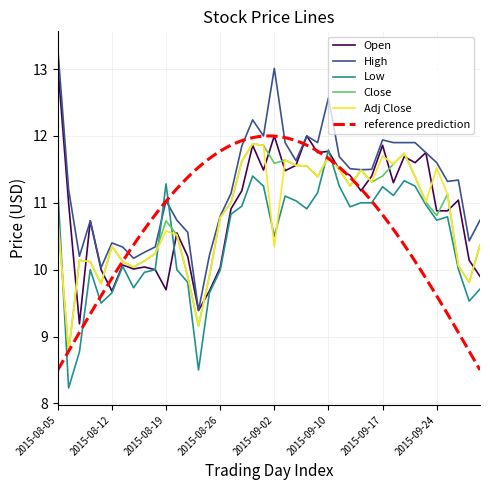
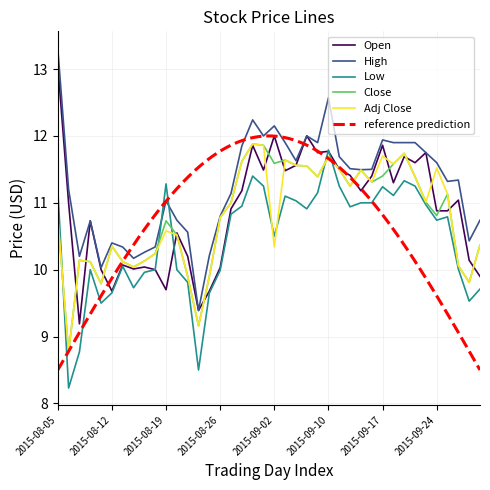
  {
    "Open": {
      "2015-08-05": 13.1,
      "2015-08-19": 9.7,
      "2015-08-26": 10.0,
      "2015-09-17": 11.9,
      "2015-09-24": 10.9
    },
    "High": {
      "2015-08-05": 13.3,
      "2015-08-12": 10.4,
-     "2015-09-02": 13.0,
+     "2015-09-02": 12.2,
      "2015-09-17": 11.9,
      "2015-09-24": 11.6
    },
    "Low": {
      "2015-08-05": 11.2,
      "2015-08-19": 11.3,
      "2015-08-26": 10.0,
      "2015-09-02": 10.5,
      "2015-09-17": 11.2,
      "2015-09-24": 10.7
    },
    "Close": {
      "2015-08-19": 10.7,
      "2015-09-02": 11.6,
      "2015-09-17": 11.4,
      "2015-09-24": 10.8
    },
    "Adj Close": {
      "2015-08-19": 10.6,
      "2015-09-02": 10.3,
      "2015-09-17": 11.7,
      "2015-09-24": 11.5
    },
    "reference prediction": {
      "2015-08-05": 8.5
    }
  }
